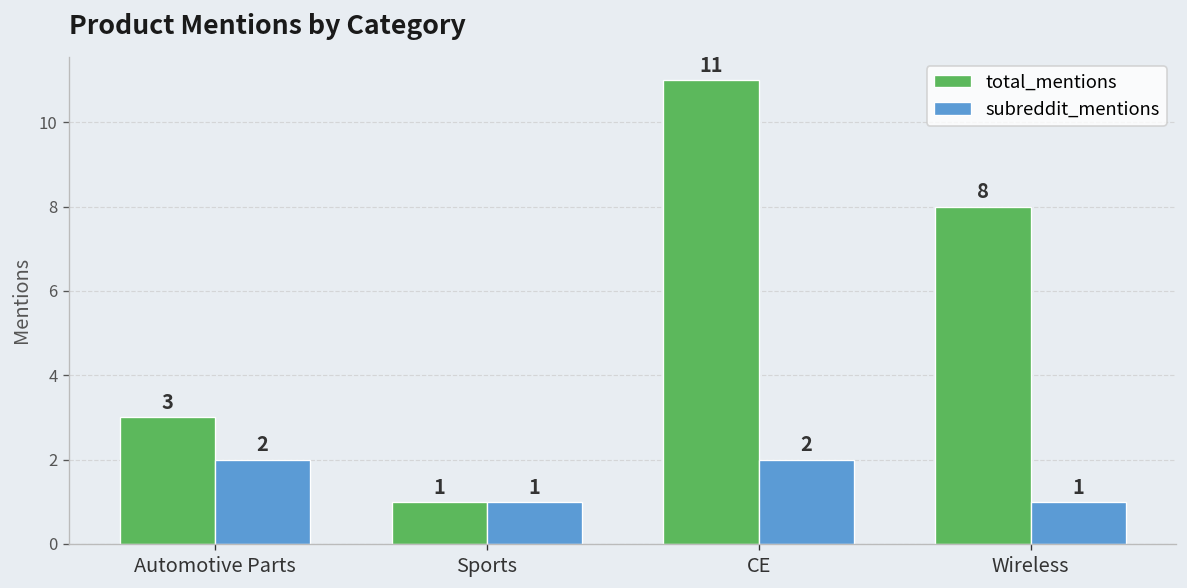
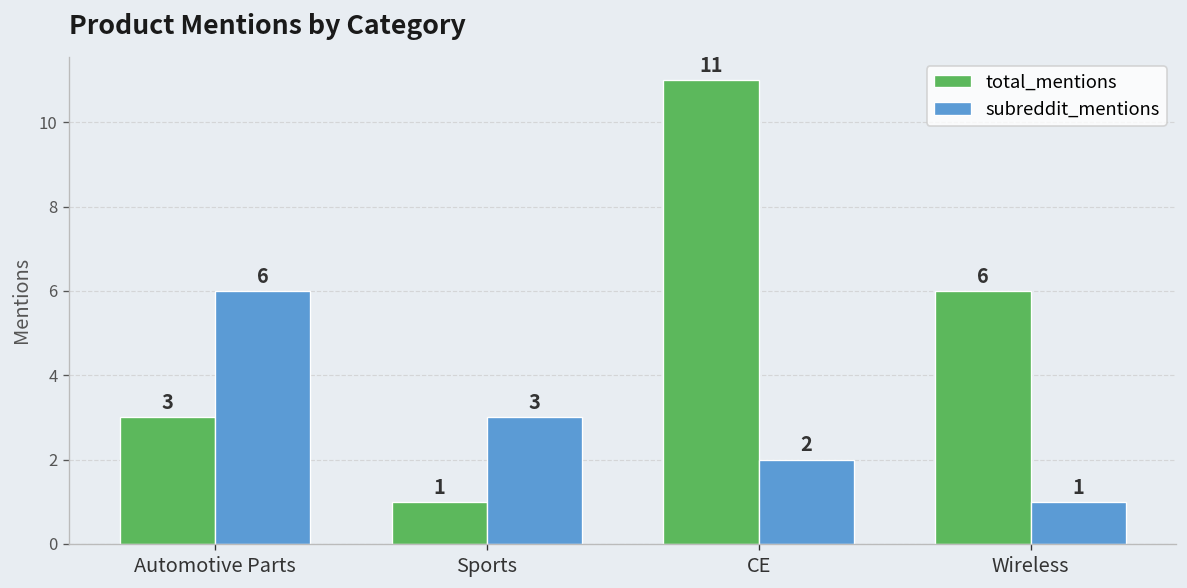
  {
    "total_mentions": {
      "Automotive Parts": 3,
      "Sports": 1,
      "CE": 11,
-     "Wireless": 8
+     "Wireless": 6
    },
    "subreddit_mentions": {
-     "Automotive Parts": 2,
-     "Sports": 1,
+     "Automotive Parts": 6,
+     "Sports": 3,
      "CE": 2,
      "Wireless": 1
    }
  }
